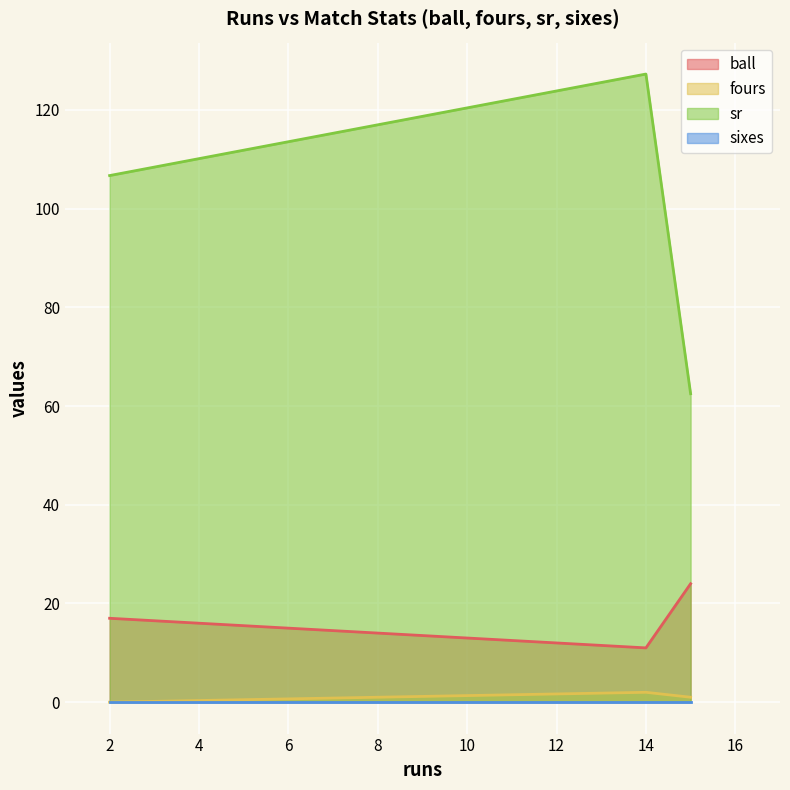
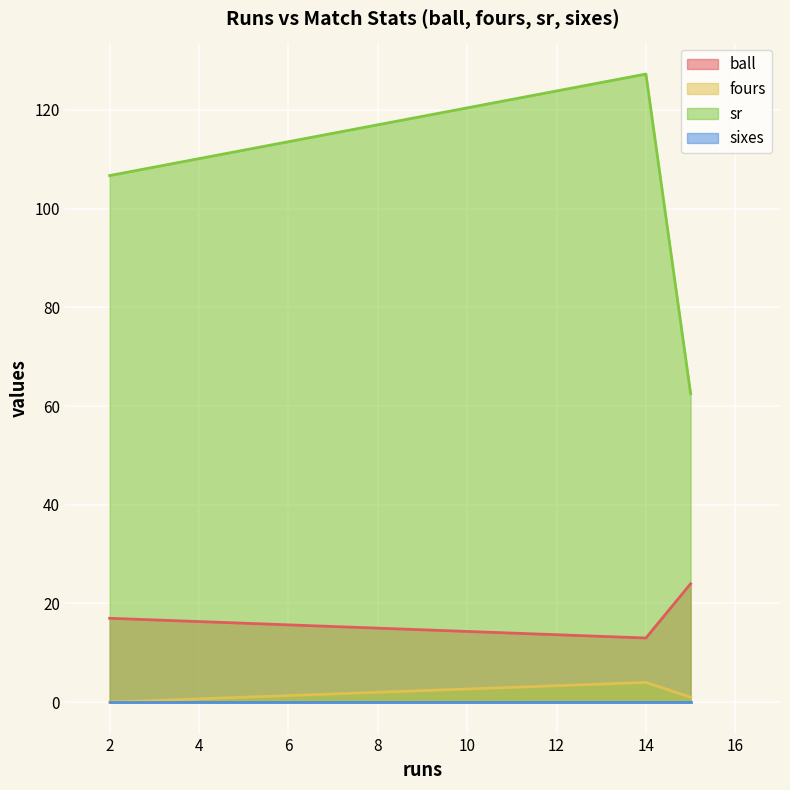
  {
    "ball": {
      "2": 17,
-     "14": 11
+     "14": 13
    },
    "fours": {
-     "14": 2
+     "14": 4
    },
    "sr": {
      "2": 107,
      "14": 127
    },
    "sixes": {
      "14": 0
    }
  }
